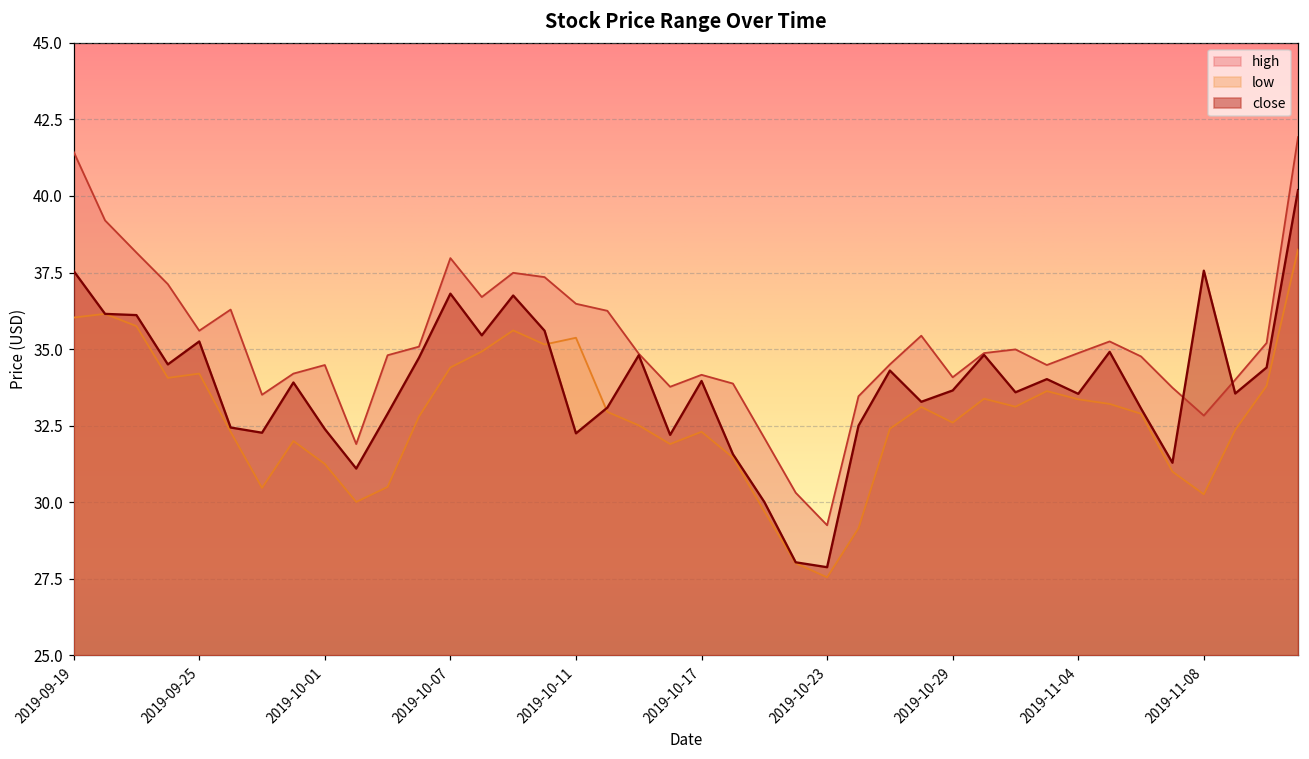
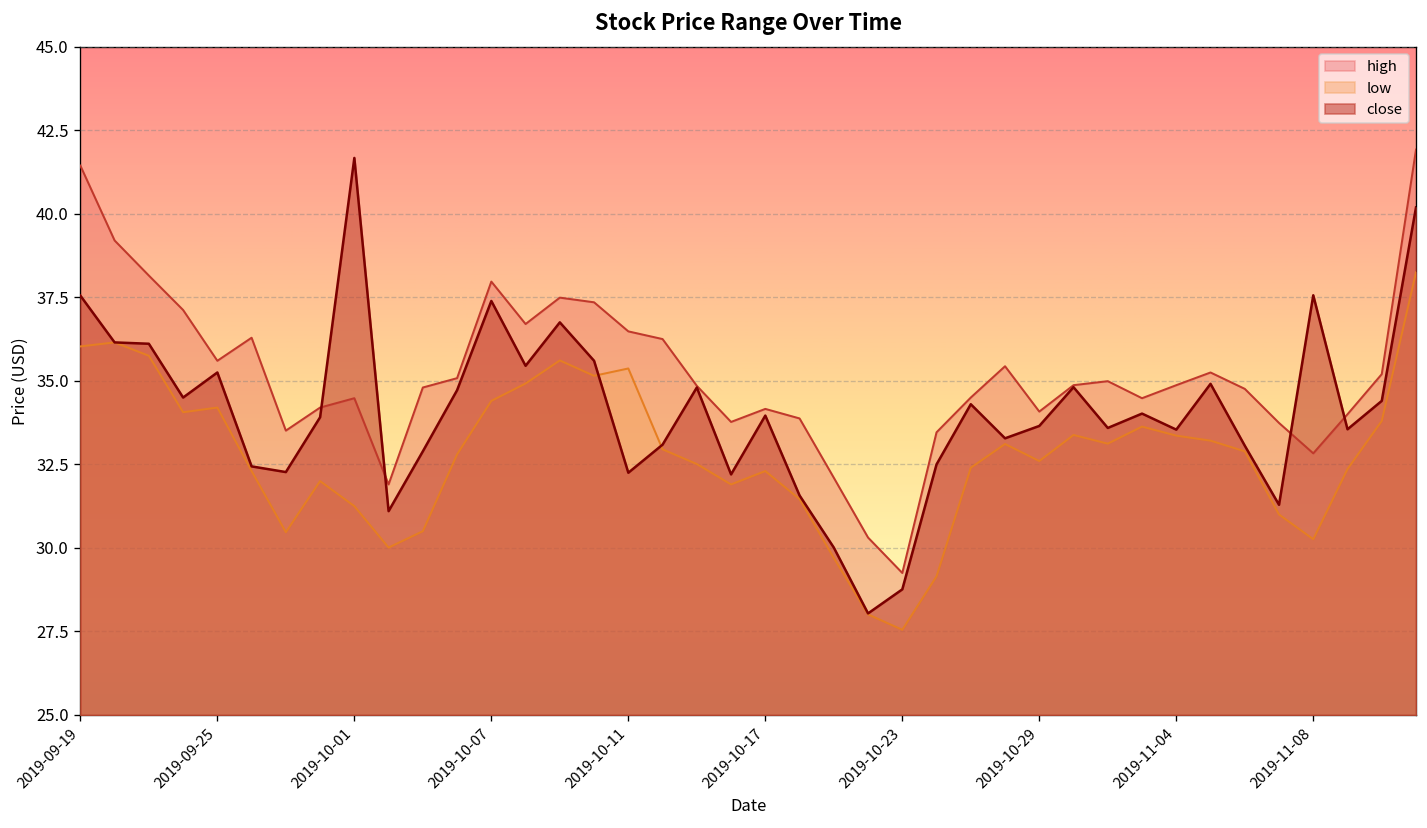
  {
    "close": {
      "2019-09-19": 37.6,
      "2019-09-25": 35.3,
-     "2019-10-01": 32.4,
-     "2019-10-07": 36.8,
+     "2019-10-01": 41.7,
+     "2019-10-07": 37.4,
      "2019-10-11": 32.3,
      "2019-10-17": 34.0,
-     "2019-10-23": 27.9,
+     "2019-10-23": 28.8,
      "2019-10-29": 33.7,
      "2019-11-04": 33.5,
      "2019-11-08": 37.6
    }
  }
